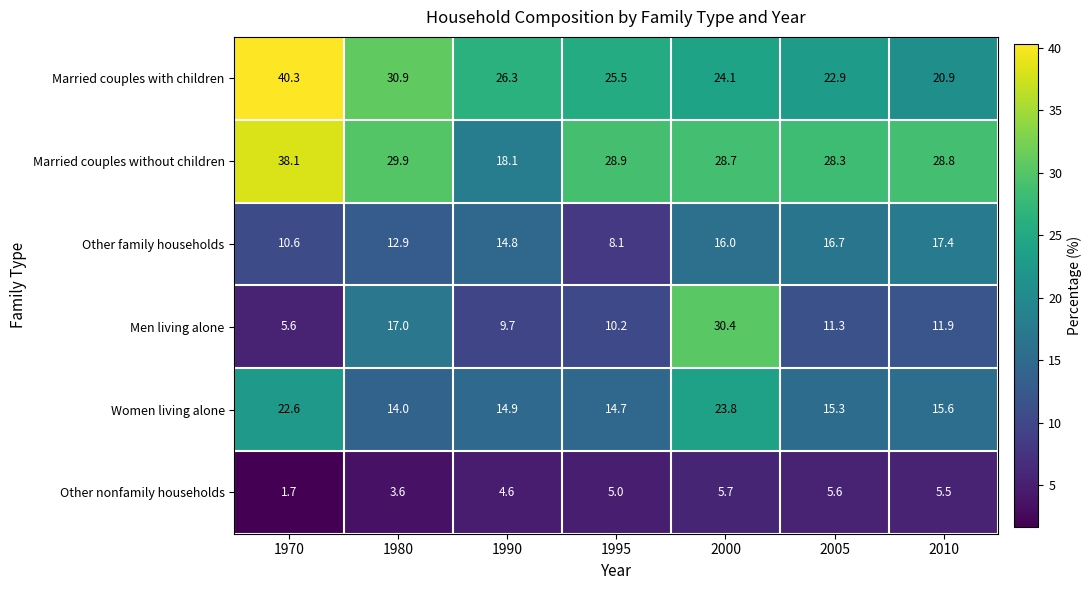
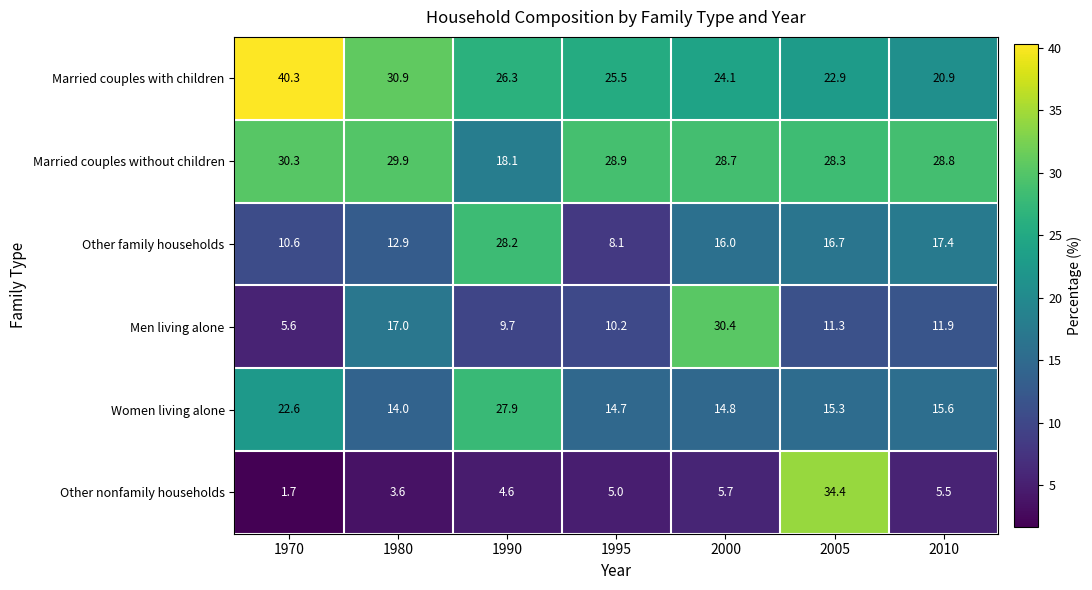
  {
    "Married couples with children": {
      "1970": 40.3,
      "1980": 30.9,
      "1990": 26.3,
      "1995": 25.5,
      "2000": 24.1,
      "2005": 22.9,
      "2010": 20.9
    },
    "Married couples without children": {
-     "1970": 38.1,
+     "1970": 30.3,
      "1980": 29.9,
      "1990": 18.1,
      "1995": 28.9,
      "2000": 28.7,
      "2005": 28.3,
      "2010": 28.8
    },
    "Other family households": {
      "1970": 10.6,
      "1980": 12.9,
-     "1990": 14.8,
+     "1990": 28.2,
      "1995": 8.1,
      "2000": 16.0,
      "2005": 16.7,
      "2010": 17.4
    },
    "Men living alone": {
      "1970": 5.6,
      "1980": 17.0,
      "1990": 9.7,
      "1995": 10.2,
      "2000": 30.4,
      "2005": 11.3,
      "2010": 11.9
    },
    "Women living alone": {
      "1970": 22.6,
      "1980": 14.0,
-     "1990": 14.9,
+     "1990": 27.9,
      "1995": 14.7,
-     "2000": 23.8,
+     "2000": 14.8,
      "2005": 15.3,
      "2010": 15.6
    },
    "Other nonfamily households": {
      "1970": 1.7,
      "1980": 3.6,
      "1990": 4.6,
      "1995": 5.0,
      "2000": 5.7,
-     "2005": 5.6,
+     "2005": 34.4,
      "2010": 5.5
    }
  }
